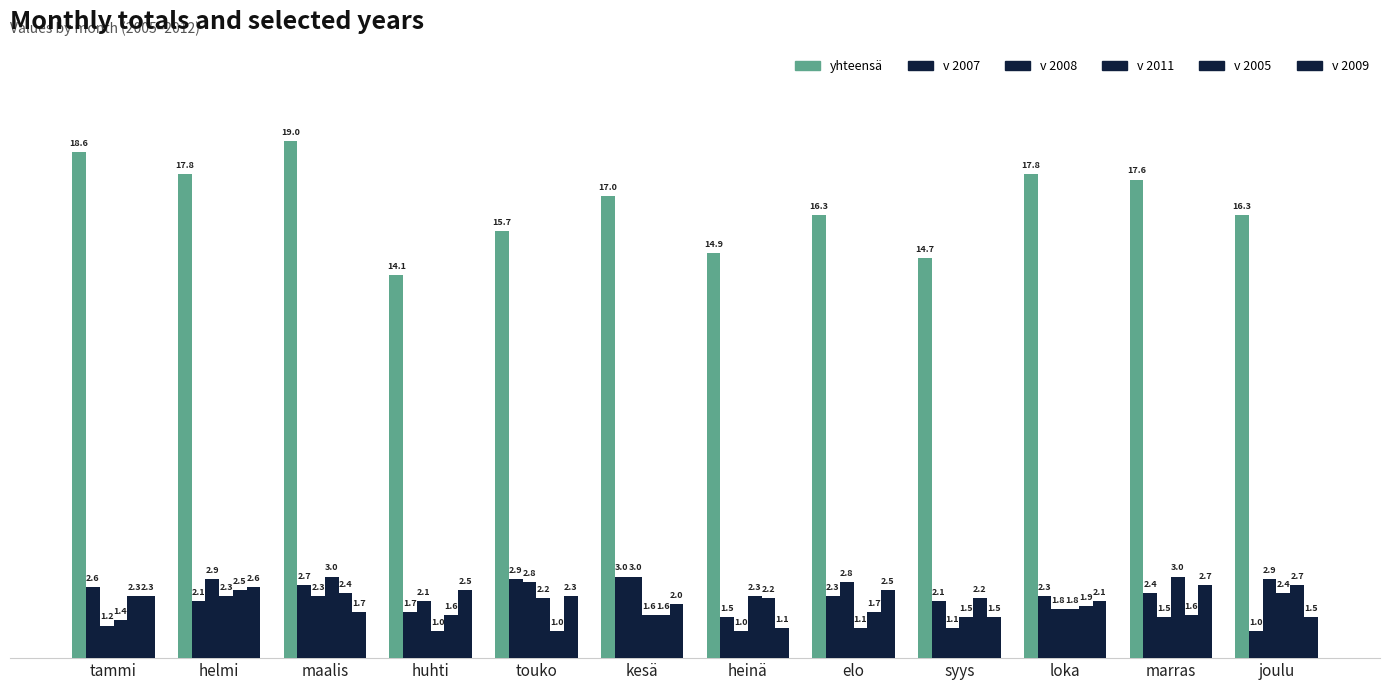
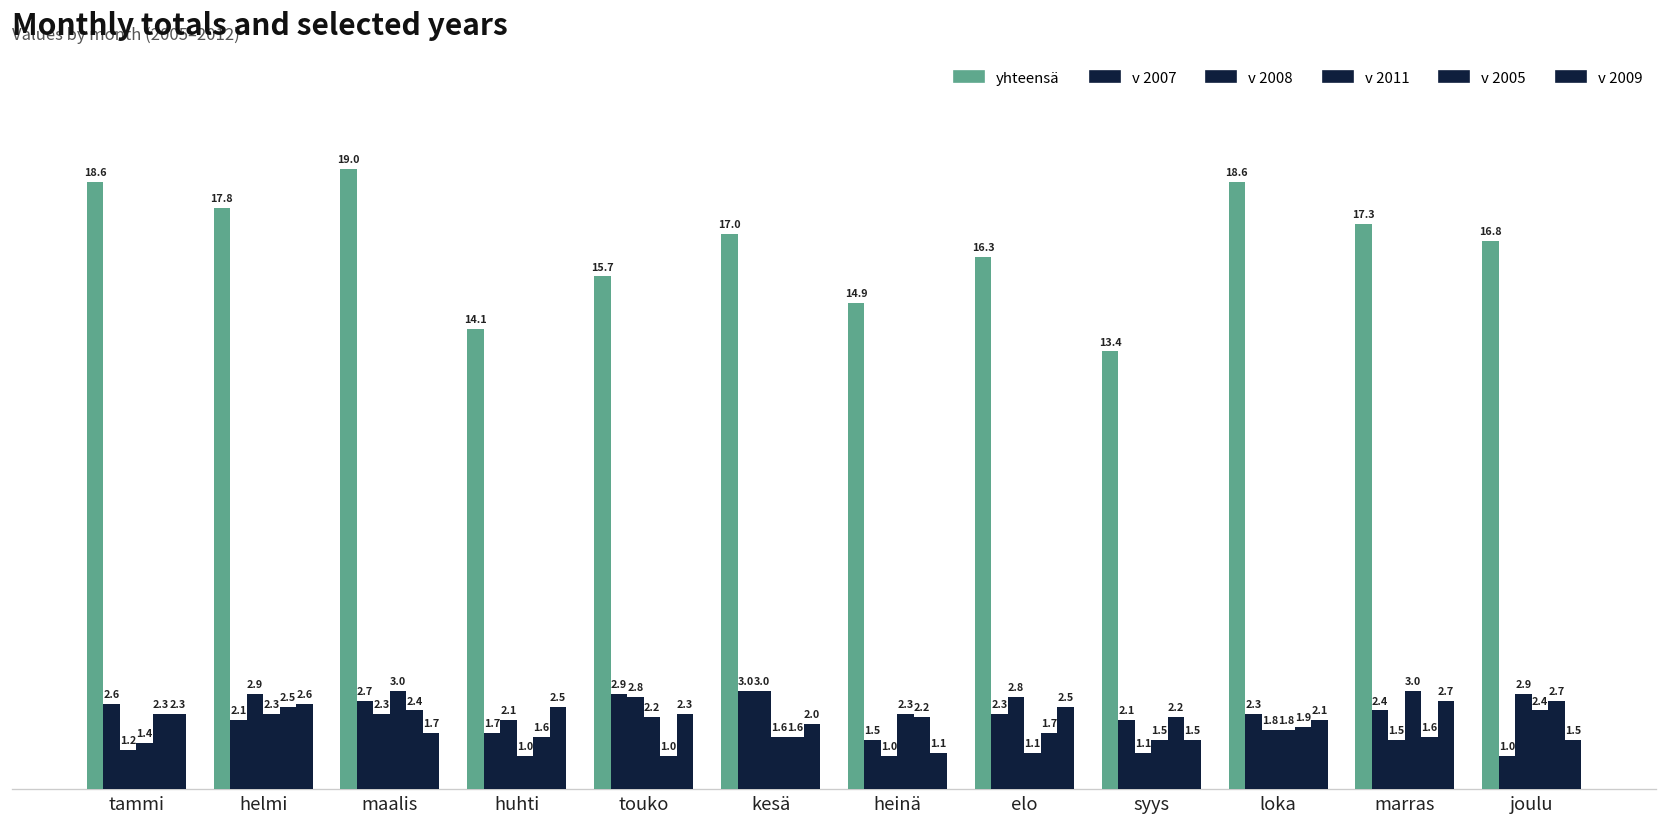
  {
    "yhteensä": {
      "tammi": 18.6,
      "helmi": 17.8,
      "maalis": 19.0,
      "huhti": 14.1,
      "touko": 15.7,
      "kesä": 17.0,
      "heinä": 14.9,
      "elo": 16.3,
-     "syys": 14.7,
-     "loka": 17.8,
-     "marras": 17.6,
-     "joulu": 16.3
+     "syys": 13.4,
+     "loka": 18.6,
+     "marras": 17.3,
+     "joulu": 16.8
    }
  }
